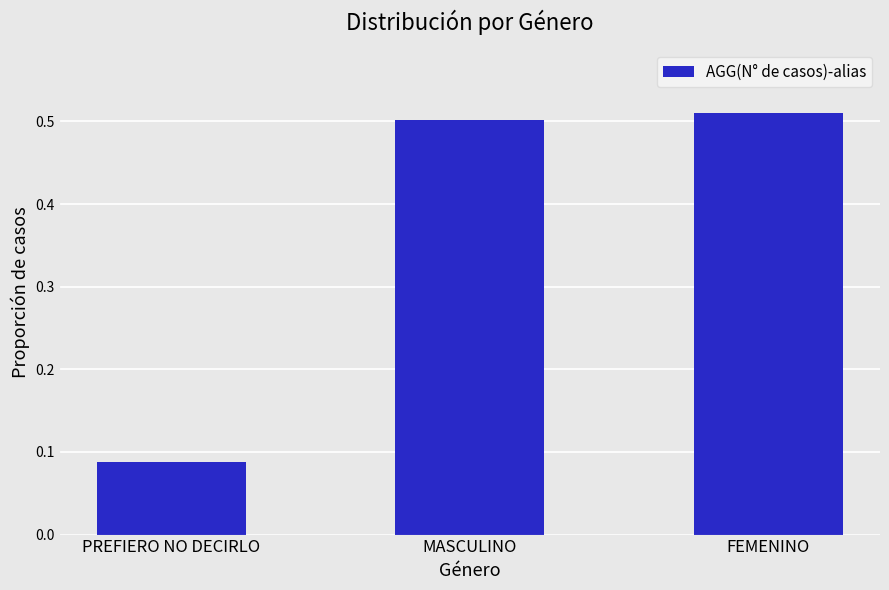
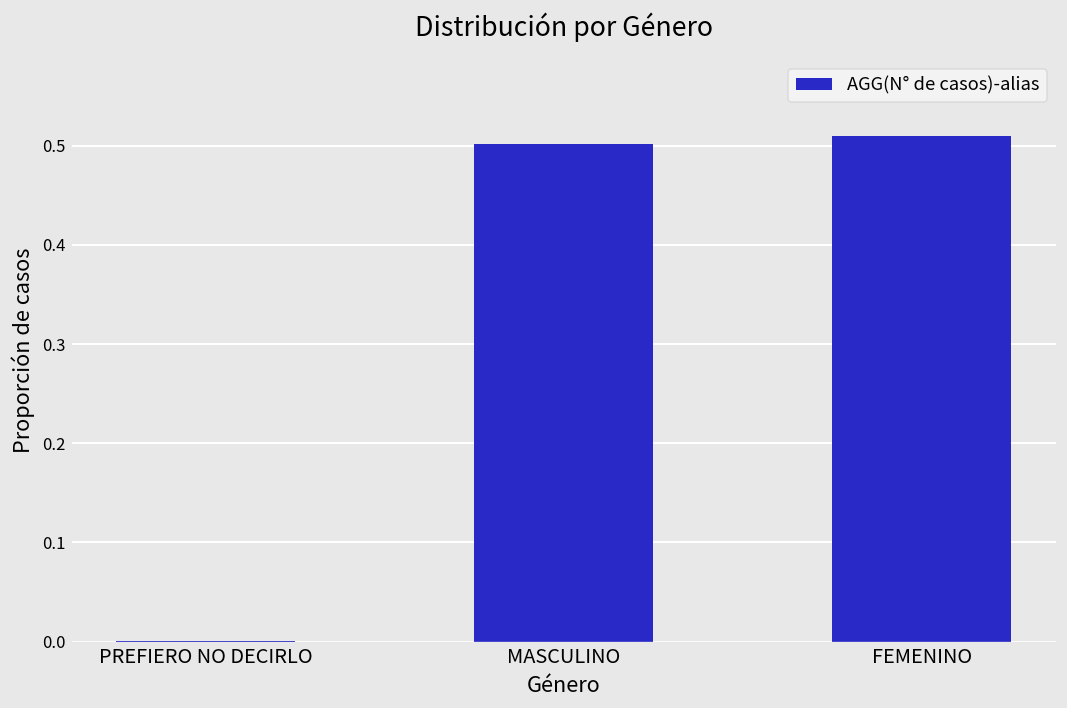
  {
-   "PREFIERO NO DECIRLO": 0.09,
+   "PREFIERO NO DECIRLO": 0.00,
    "MASCULINO": 0.50,
    "FEMENINO": 0.51
  }
